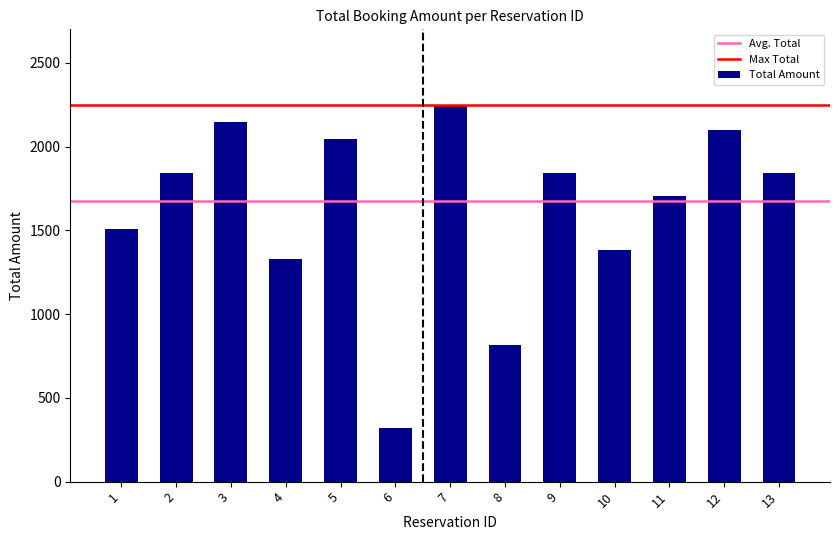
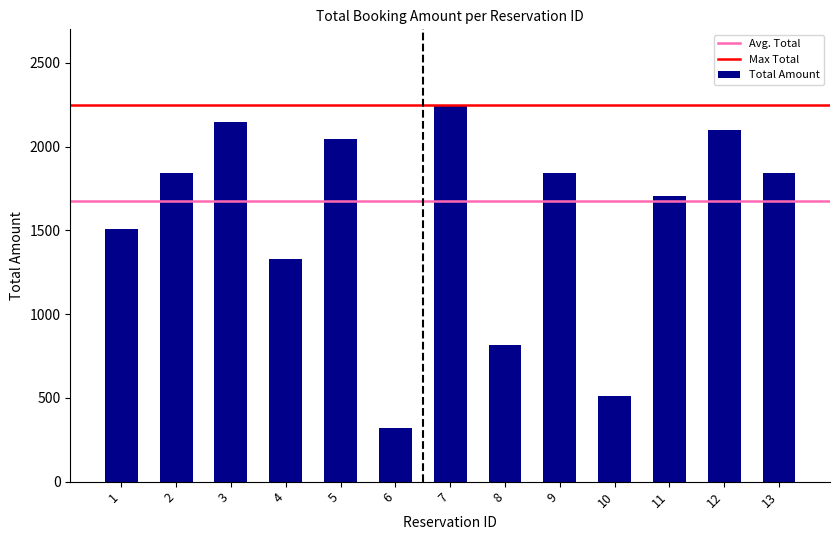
  {
    "1": 1510,
    "2": 1840,
    "3": 2150,
    "4": 1330,
    "5": 2050,
    "6": 320,
    "7": 2250,
    "8": 820,
    "9": 1840,
-   "10": 1380,
+   "10": 510,
    "11": 1710,
    "12": 2100,
    "13": 1840
  }
